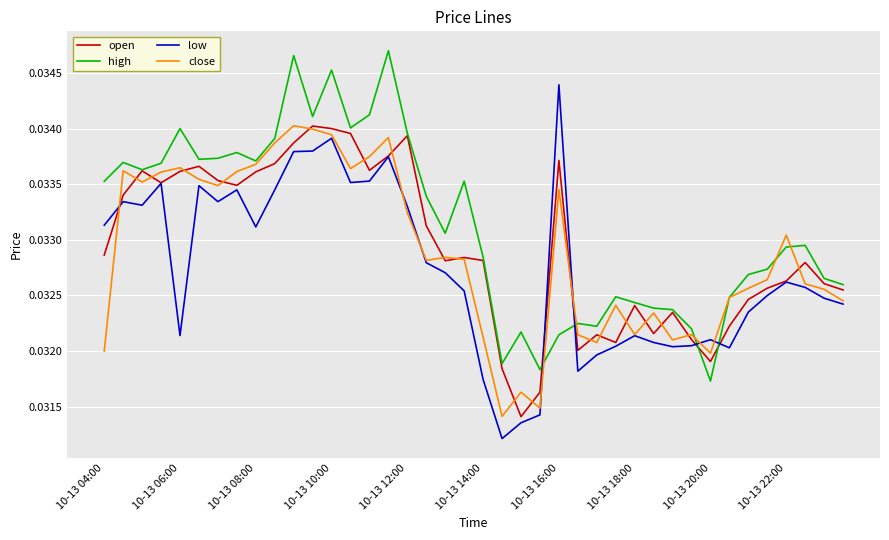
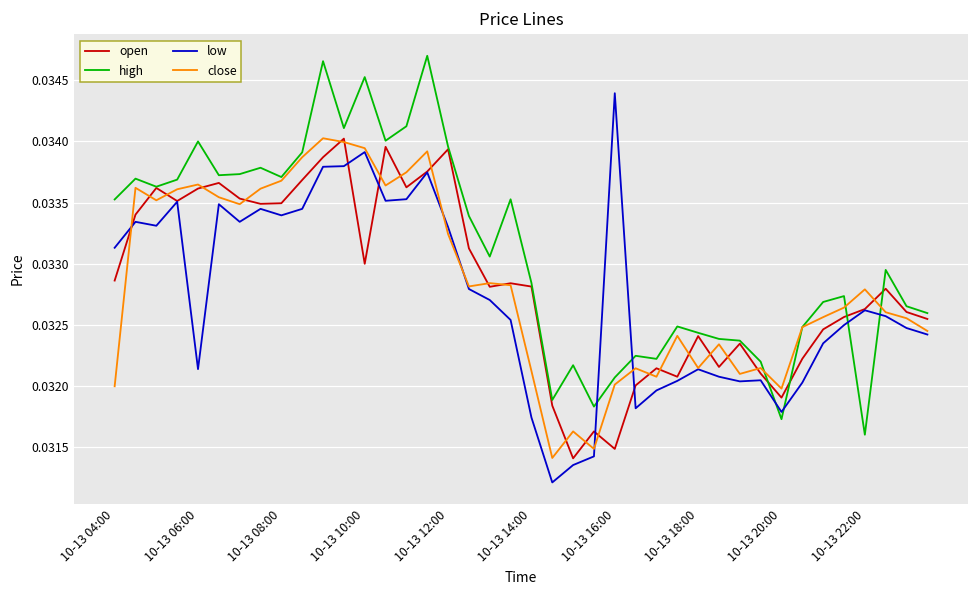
  {
    "open": {
      "10-13 04:00": 0.03286,
      "10-13 06:00": 0.03362,
-     "10-13 08:00": 0.03361,
-     "10-13 10:00": 0.034,
+     "10-13 08:00": 0.03350,
+     "10-13 10:00": 0.033,
      "10-13 14:00": 0.03281,
-     "10-13 16:00": 0.03371,
+     "10-13 16:00": 0.03149,
      "10-13 18:00": 0.03241,
      "10-13 20:00": 0.03191
    },
    "high": {
      "10-13 04:00": 0.03353,
      "10-13 06:00": 0.03400,
      "10-13 08:00": 0.03371,
      "10-13 10:00": 0.03453,
      "10-13 14:00": 0.03284,
-     "10-13 16:00": 0.03215,
+     "10-13 16:00": 0.03207,
      "10-13 18:00": 0.03244,
      "10-13 20:00": 0.03173,
-     "10-13 22:00": 0.03294
+     "10-13 22:00": 0.03160
    },
    "low": {
      "10-13 04:00": 0.03313,
      "10-13 06:00": 0.03214,
-     "10-13 08:00": 0.03312,
+     "10-13 08:00": 0.03340,
      "10-13 10:00": 0.03391,
      "10-13 12:00": 0.03330,
      "10-13 14:00": 0.03174,
      "10-13 16:00": 0.03439,
-     "10-13 20:00": 0.03210
+     "10-13 20:00": 0.03179
    },
    "close": {
      "10-13 04:00": 0.03200,
      "10-13 06:00": 0.03365,
      "10-13 08:00": 0.03368,
      "10-13 10:00": 0.03395,
      "10-13 12:00": 0.03324,
      "10-13 14:00": 0.03212,
-     "10-13 16:00": 0.03345,
+     "10-13 16:00": 0.03201,
      "10-13 20:00": 0.03198,
-     "10-13 22:00": 0.03304
+     "10-13 22:00": 0.03279
    }
  }
